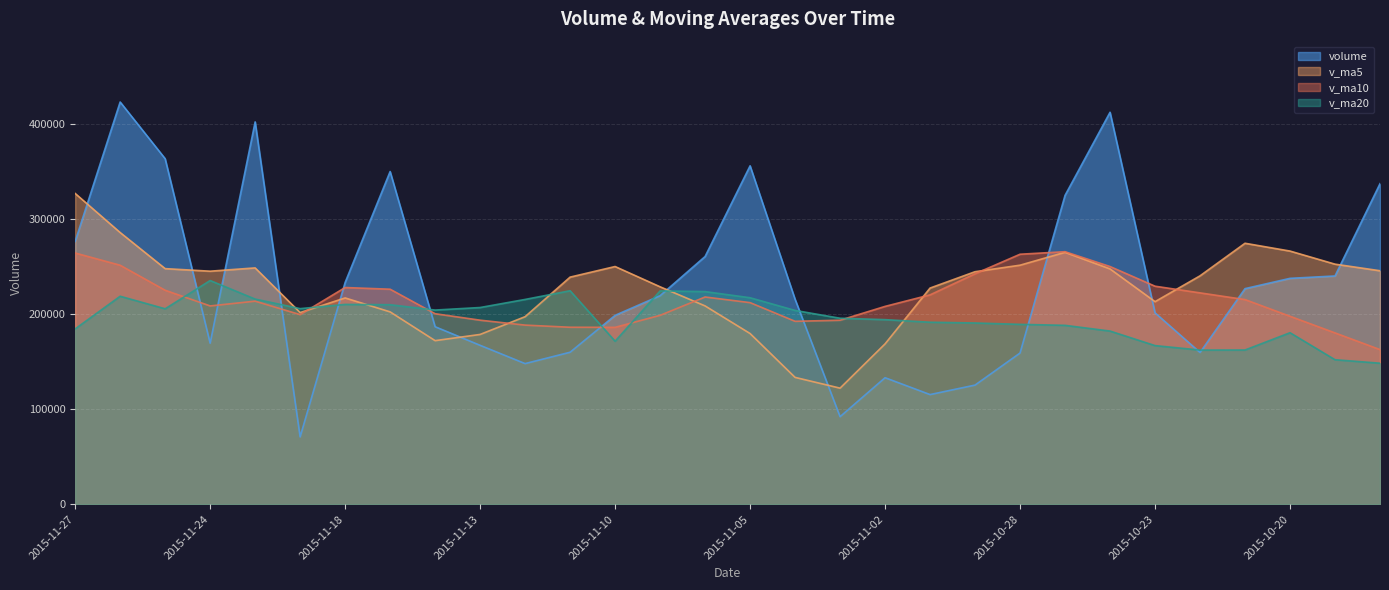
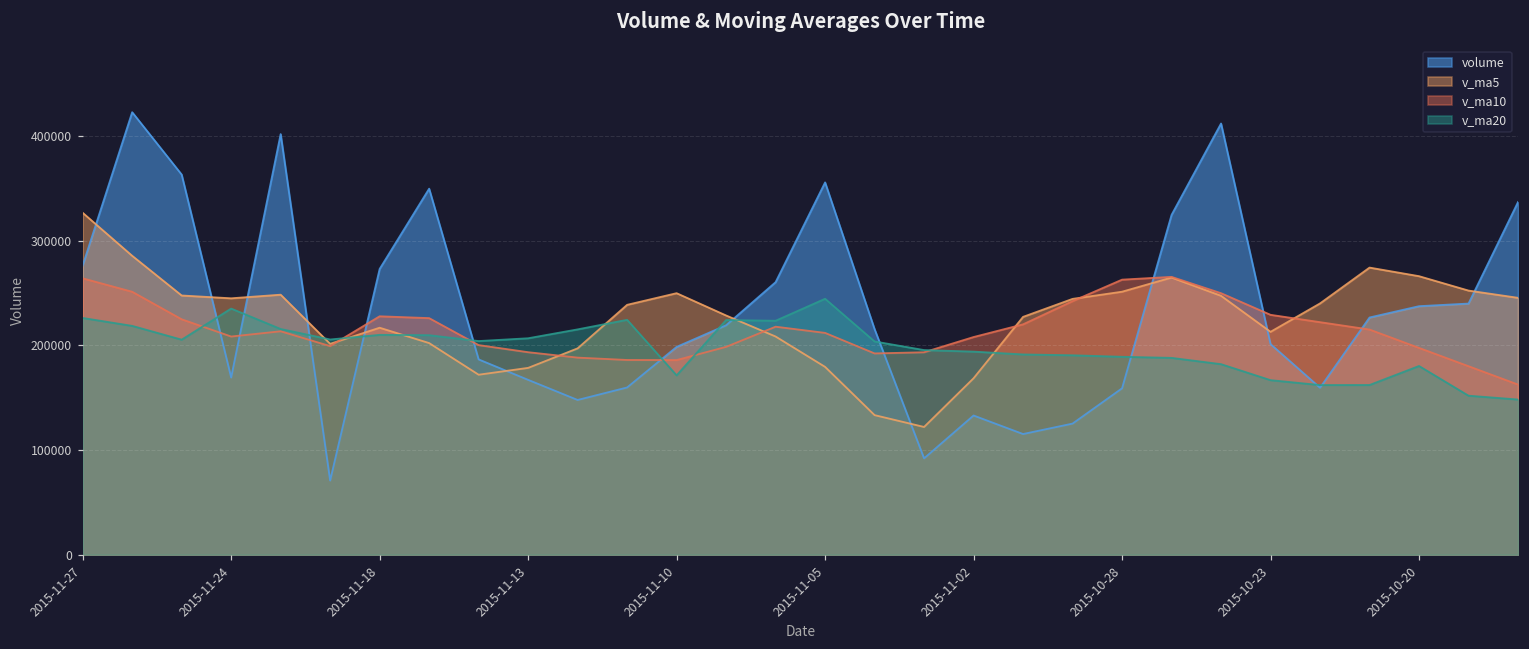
  {
    "volume": {
      "2015-11-27": 280000,
      "2015-11-24": 170000,
-     "2015-11-18": 230000,
+     "2015-11-18": 270000,
      "2015-11-13": 170000,
      "2015-11-10": 200000,
      "2015-11-05": 360000,
      "2015-11-02": 130000,
      "2015-10-28": 160000,
      "2015-10-23": 200000,
      "2015-10-20": 240000
    },
    "v_ma20": {
-     "2015-11-27": 180000,
+     "2015-11-27": 230000,
      "2015-11-24": 240000,
      "2015-11-18": 210000,
      "2015-11-13": 210000,
      "2015-11-10": 170000,
-     "2015-11-05": 220000,
+     "2015-11-05": 240000,
      "2015-11-02": 190000,
      "2015-10-28": 190000,
      "2015-10-23": 170000,
      "2015-10-20": 180000
    }
  }
